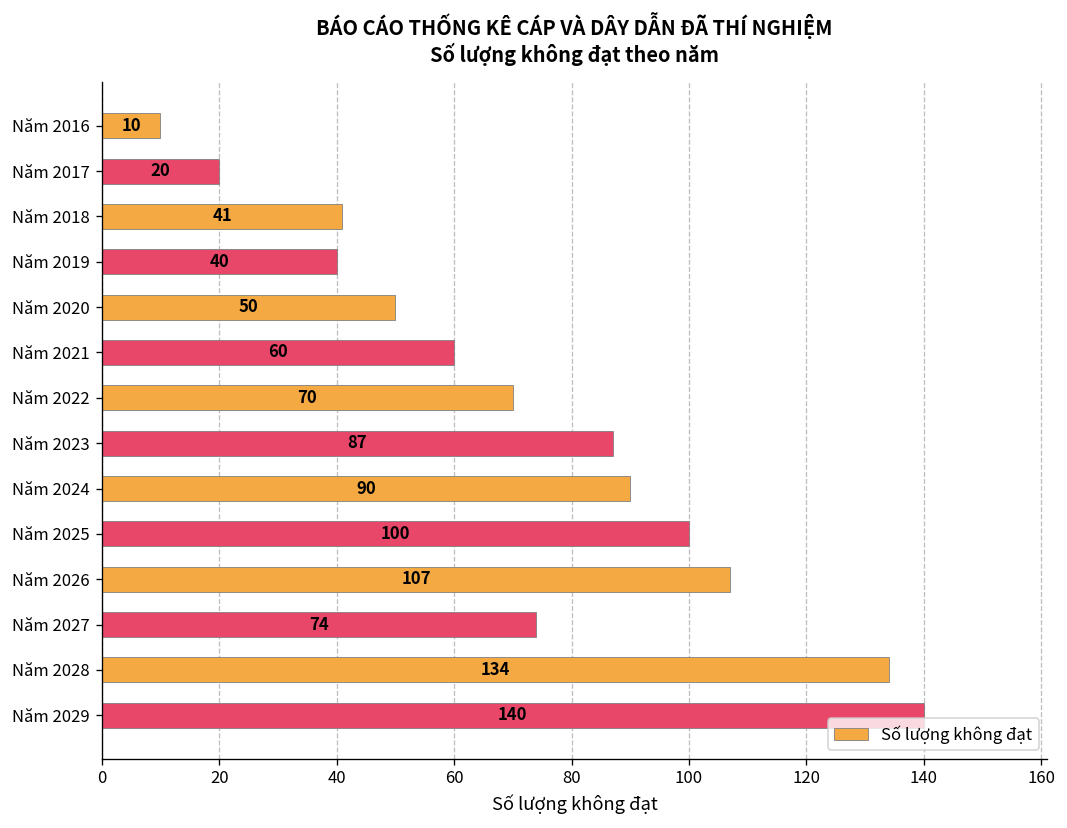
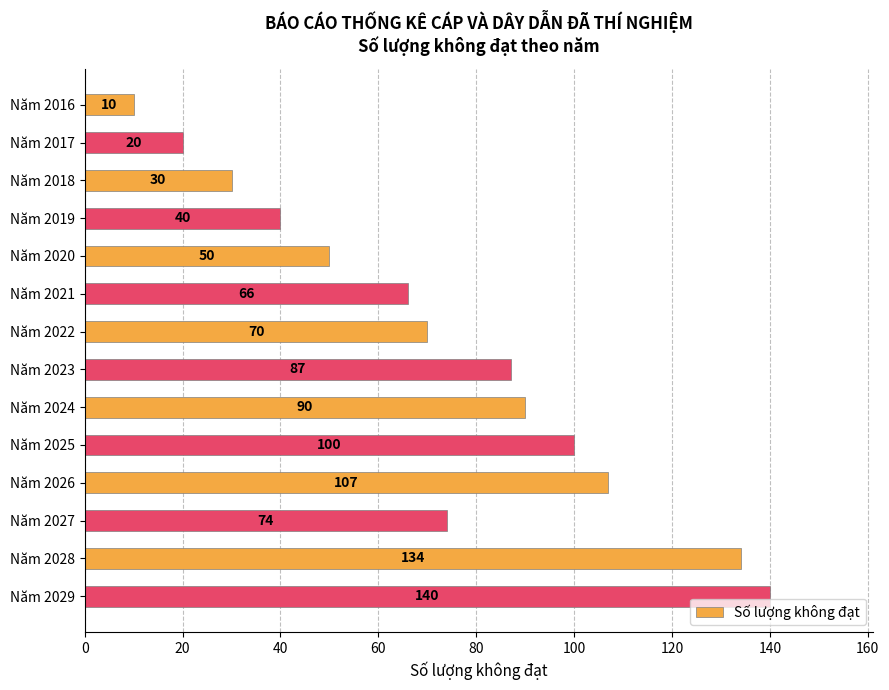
  {
    "Năm 2016": 10,
    "Năm 2017": 20,
-   "Năm 2018": 41,
+   "Năm 2018": 30,
    "Năm 2019": 40,
    "Năm 2020": 50,
-   "Năm 2021": 60,
+   "Năm 2021": 66,
    "Năm 2022": 70,
    "Năm 2023": 87,
    "Năm 2024": 90,
    "Năm 2025": 100,
    "Năm 2026": 107,
    "Năm 2027": 74,
    "Năm 2028": 134,
    "Năm 2029": 140
  }
